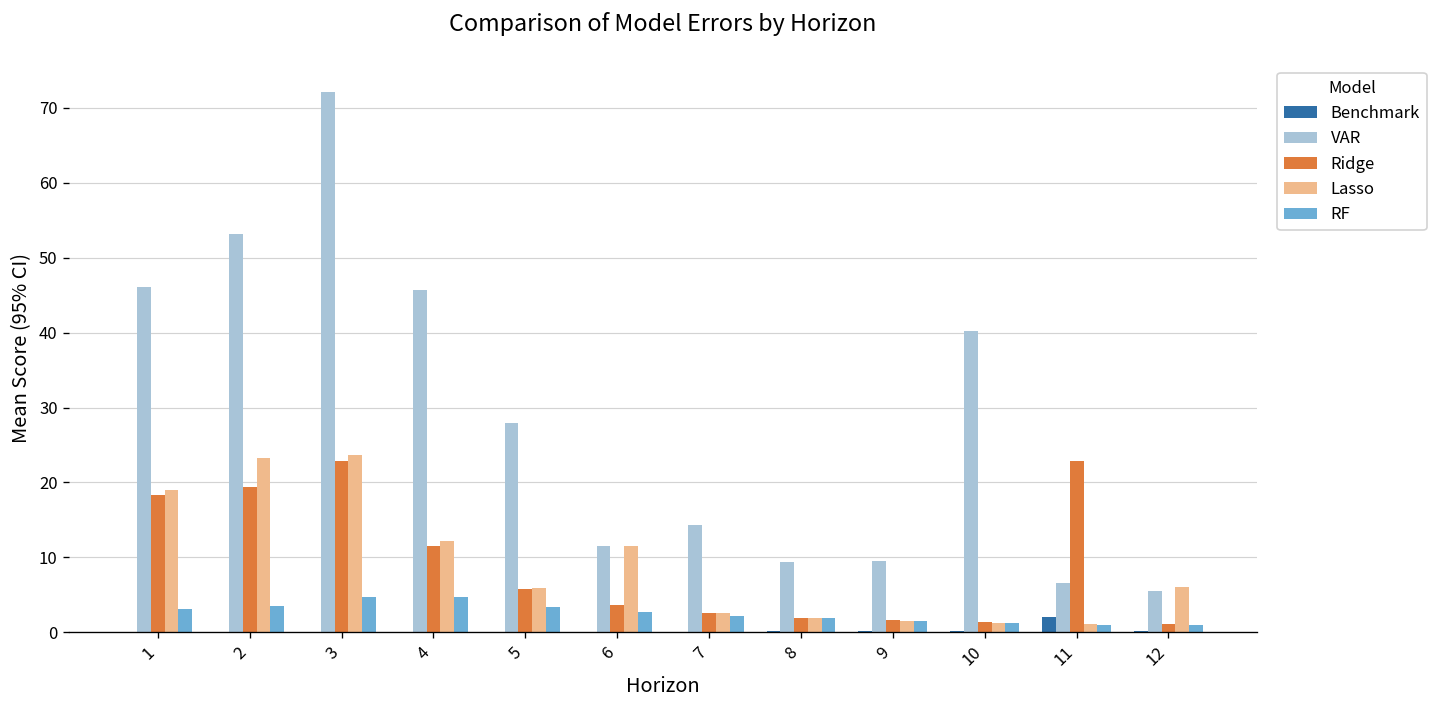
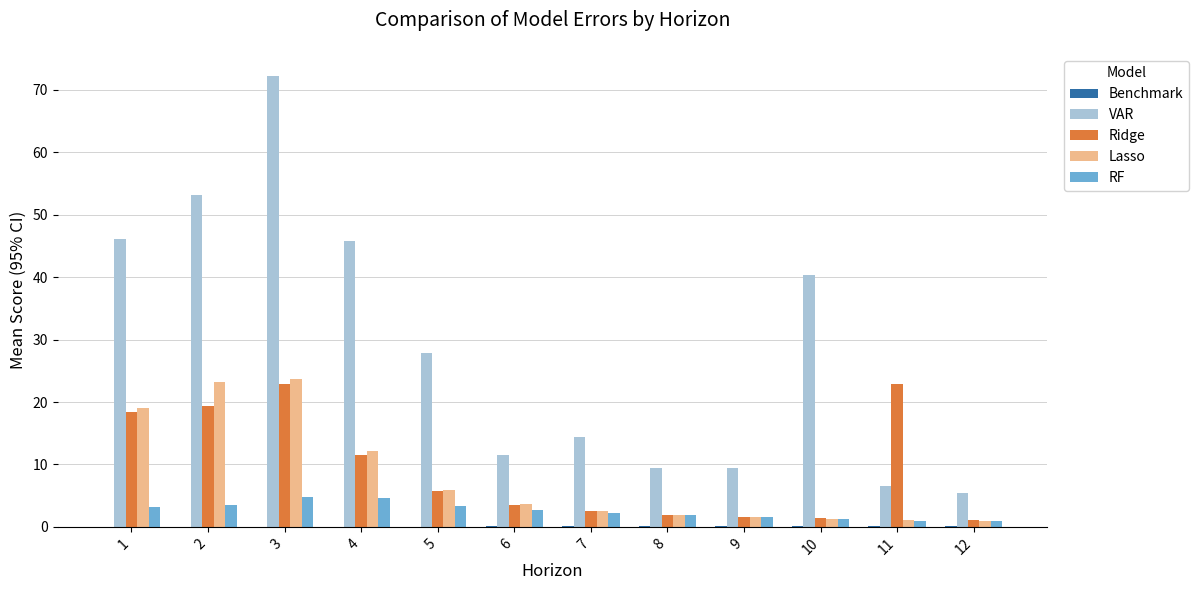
  {
    "Benchmark": {
-     "11": 2
+     "11": 0
    },
    "VAR": {
      "1": 46,
      "2": 53,
      "3": 72,
      "4": 46,
      "5": 28,
      "6": 12,
      "7": 14,
      "8": 9,
      "9": 9,
      "10": 40,
      "11": 7,
      "12": 5
    },
    "Ridge": {
      "1": 18,
      "2": 19,
      "3": 23,
      "4": 12,
      "5": 6,
      "6": 4,
      "7": 3,
      "8": 2,
      "9": 2,
      "10": 1,
      "11": 23,
      "12": 1
    },
    "Lasso": {
      "1": 19,
      "2": 23,
      "3": 24,
      "4": 12,
      "5": 6,
-     "6": 11,
+     "6": 4,
      "7": 3,
      "8": 2,
      "9": 2,
      "10": 1,
      "11": 1,
-     "12": 6
+     "12": 1
    },
    "RF": {
      "1": 3,
      "2": 3,
      "3": 5,
      "4": 5,
      "5": 3,
      "6": 3,
      "7": 2,
      "8": 2,
      "9": 2,
      "10": 1,
      "11": 1,
      "12": 1
    }
  }
